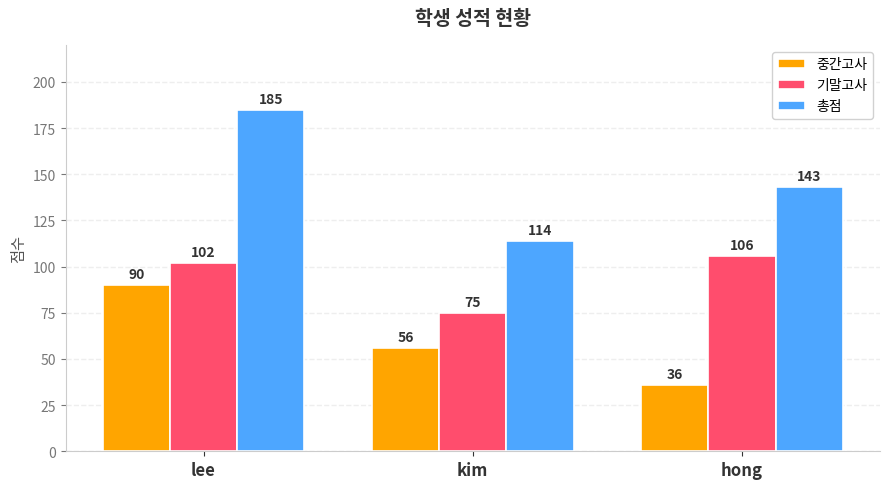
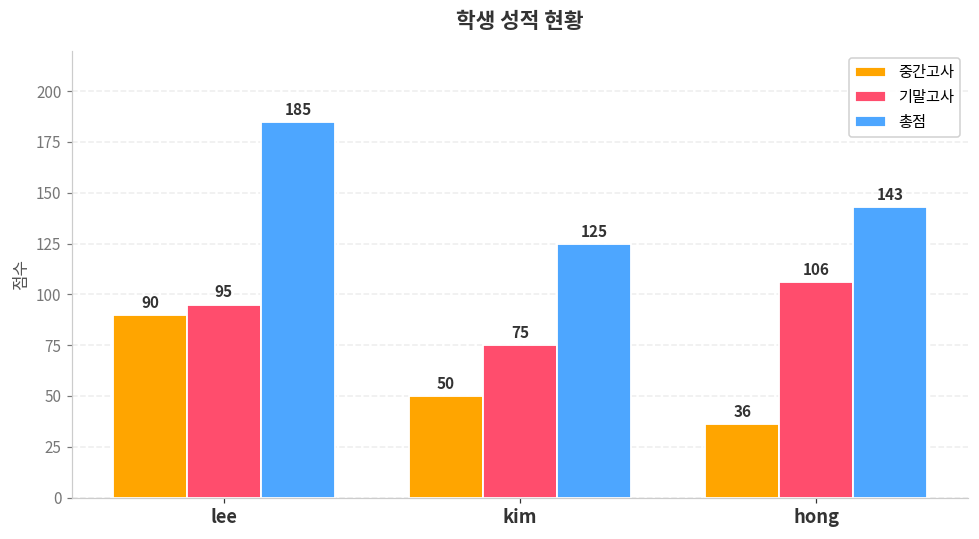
  {
    "중간고사": {
      "lee": 90,
-     "kim": 56,
+     "kim": 50,
      "hong": 36
    },
    "기말고사": {
-     "lee": 102,
+     "lee": 95,
      "kim": 75,
      "hong": 106
    },
    "총점": {
      "lee": 185,
-     "kim": 114,
+     "kim": 125,
      "hong": 143
    }
  }
